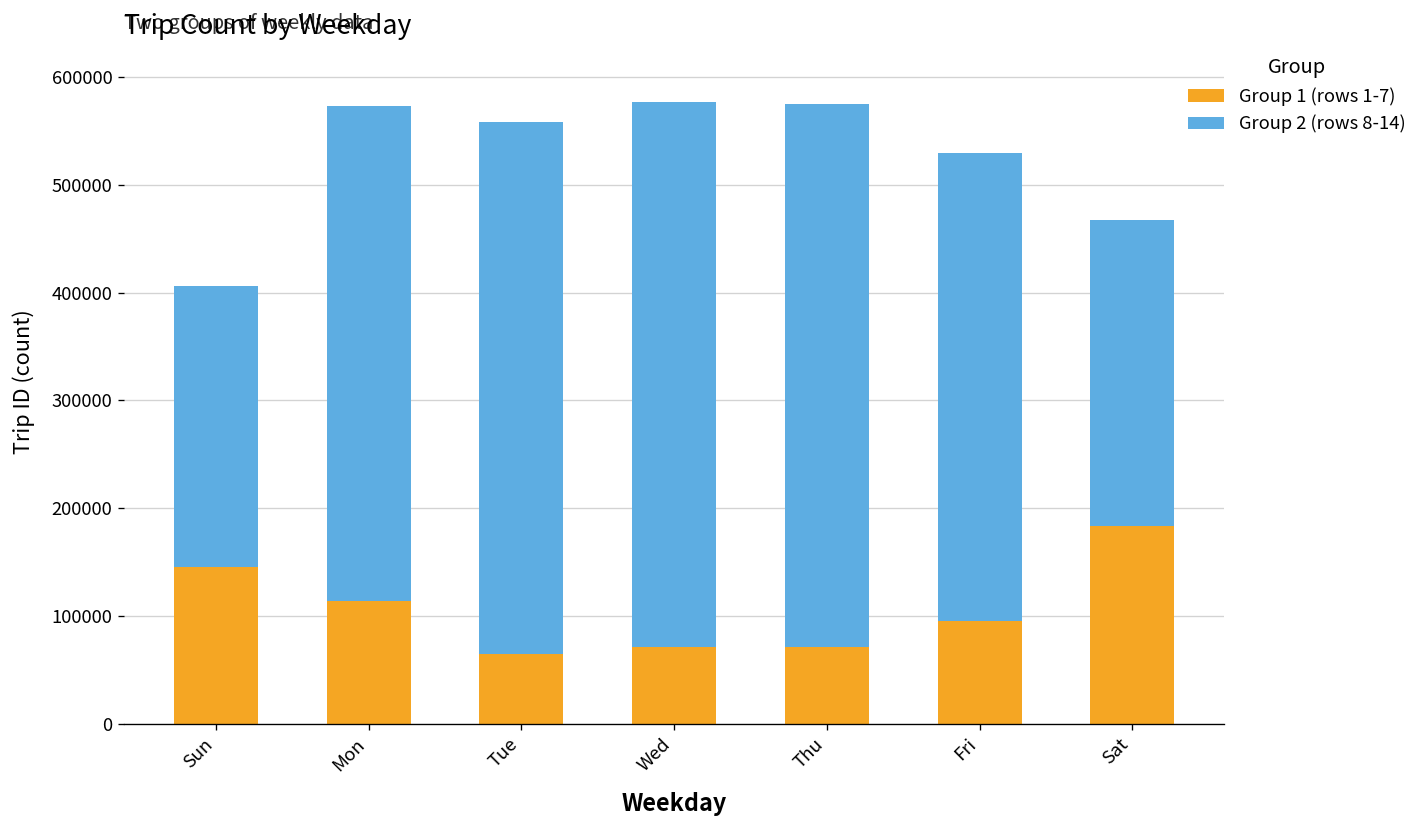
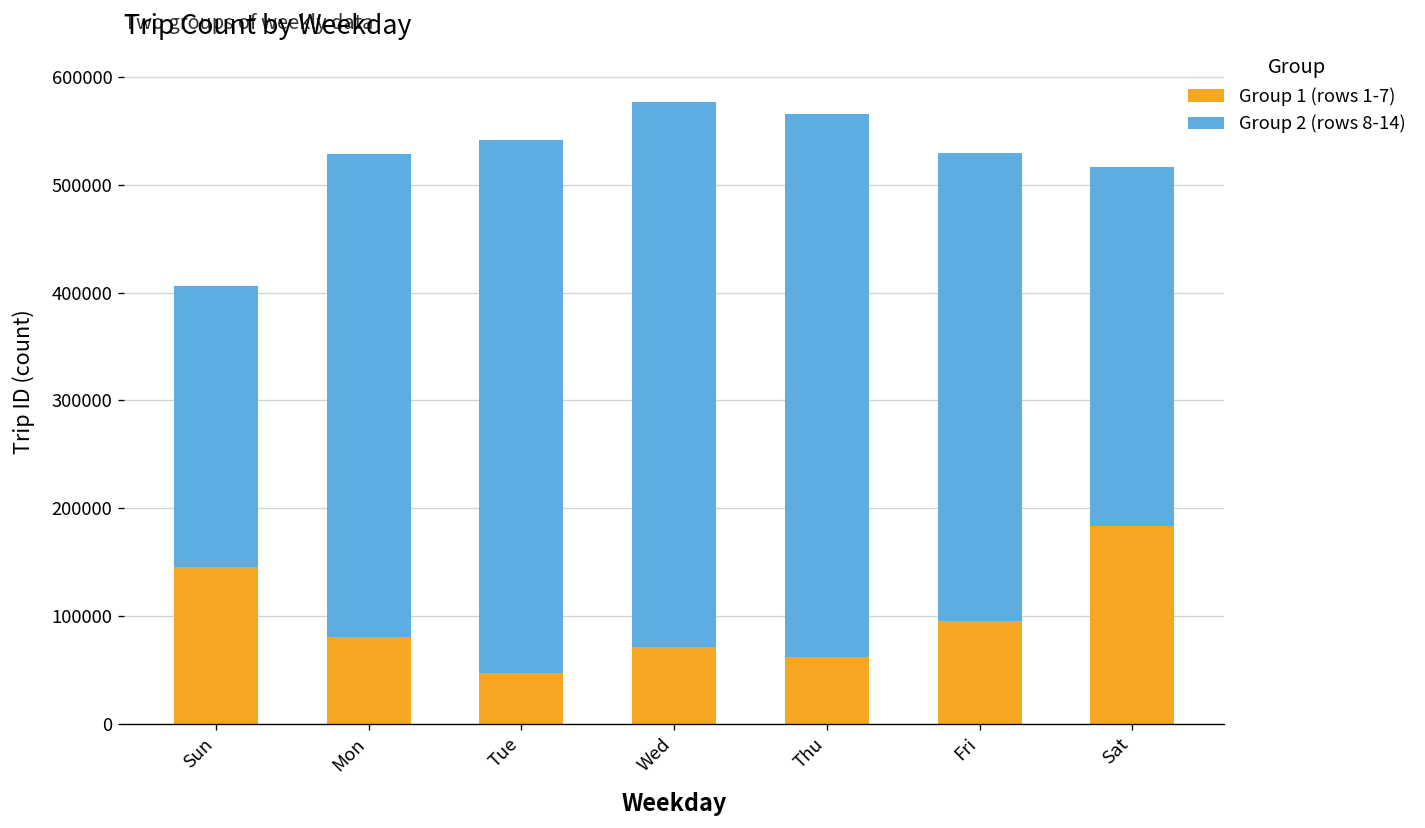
  {
    "Group 1 (rows 1-7)": {
      "Sun": 150000,
-     "Mon": 110000,
-     "Tue": 60000,
+     "Mon": 80000,
+     "Tue": 50000,
      "Wed": 70000,
-     "Thu": 70000,
+     "Thu": 60000,
      "Fri": 100000,
      "Sat": 180000
    },
    "Group 2 (rows 8-14)": {
      "Sun": 260000,
-     "Mon": 460000,
+     "Mon": 450000,
      "Tue": 490000,
      "Wed": 500000,
      "Thu": 500000,
      "Fri": 430000,
-     "Sat": 280000
+     "Sat": 330000
    }
  }
